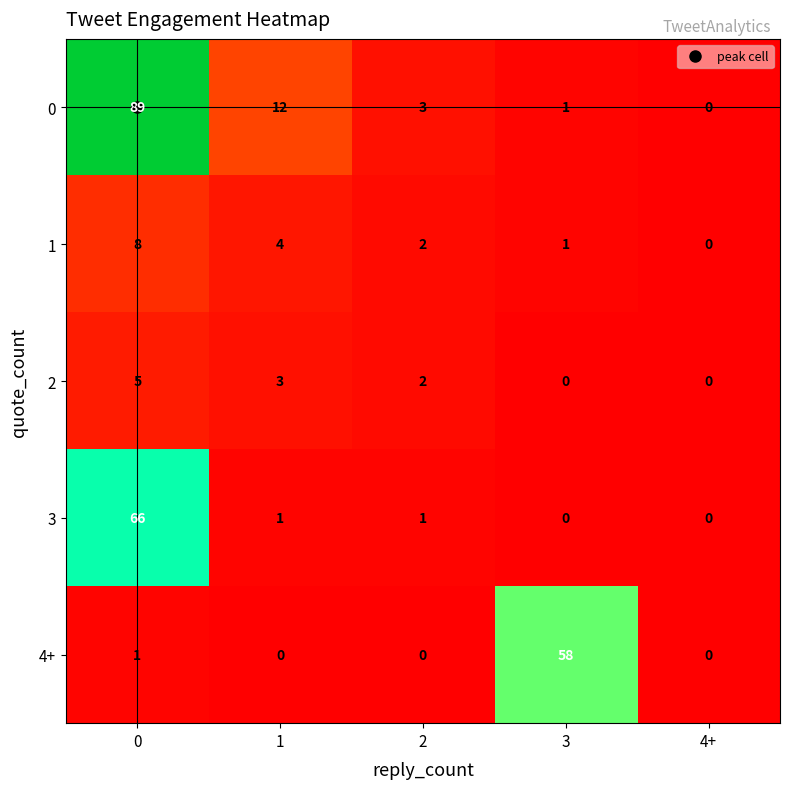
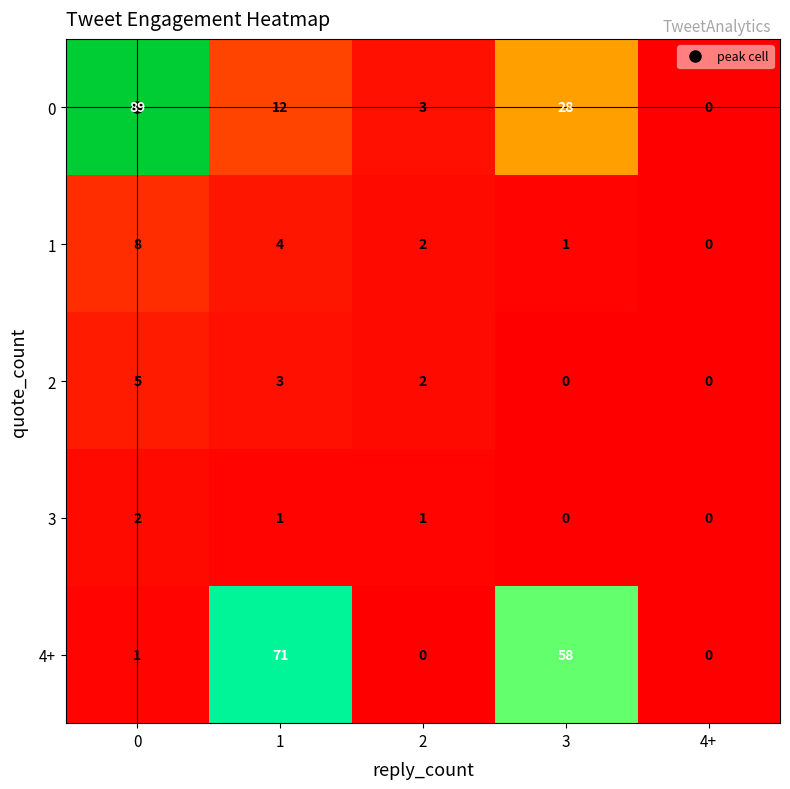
  {
    "0": {
      "1": 12,
      "2": 3,
-     "3": 1,
+     "3": 28,
      "4+": 0
    },
    "1": {
      "0": 8,
      "1": 4,
      "2": 2,
      "3": 1,
      "4+": 0
    },
    "2": {
      "0": 5,
      "1": 3,
      "2": 2,
      "3": 0,
      "4+": 0
    },
    "3": {
-     "0": 66,
+     "0": 2,
      "1": 1,
      "2": 1,
      "3": 0,
      "4+": 0
    },
    "4+": {
      "0": 1,
-     "1": 0,
+     "1": 71,
      "2": 0,
      "3": 58,
      "4+": 0
    }
  }
